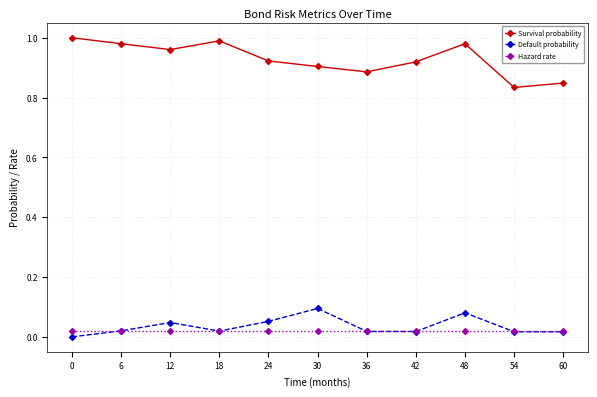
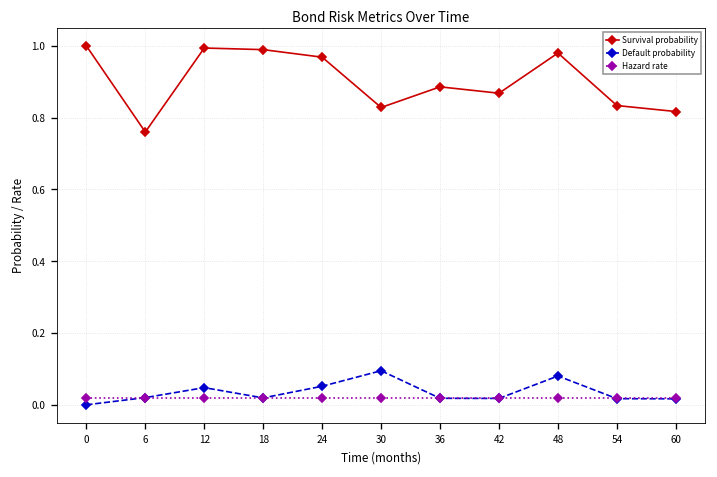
  {
    "Survival probability": {
      "0": 1.00,
-     "6": 0.98,
-     "12": 0.96,
+     "6": 0.76,
+     "12": 0.99,
      "18": 0.99,
-     "24": 0.92,
-     "30": 0.90,
+     "24": 0.97,
+     "30": 0.83,
      "36": 0.89,
-     "42": 0.92,
+     "42": 0.87,
      "48": 0.98,
      "54": 0.83,
-     "60": 0.85
+     "60": 0.82
    },
    "Default probability": {
      "0": 0.00,
      "12": 0.05,
      "24": 0.05,
      "30": 0.09,
      "48": 0.08
    },
    "Hazard rate": {
      "0": 0.02,
      "12": 0.02,
      "24": 0.02,
      "30": 0.02,
      "48": 0.02
    }
  }
